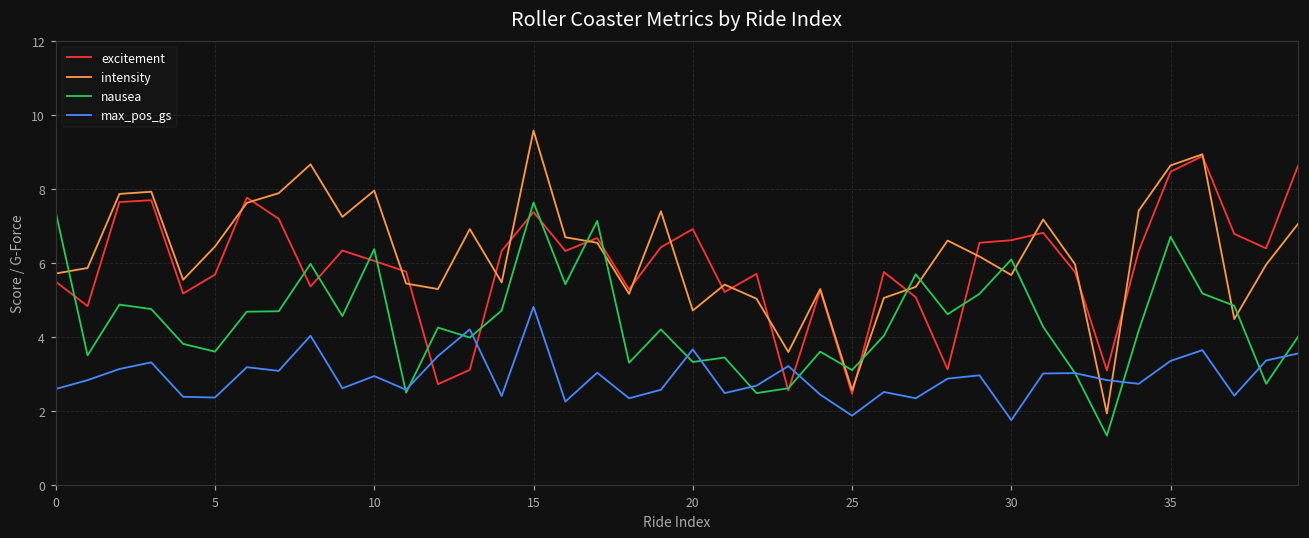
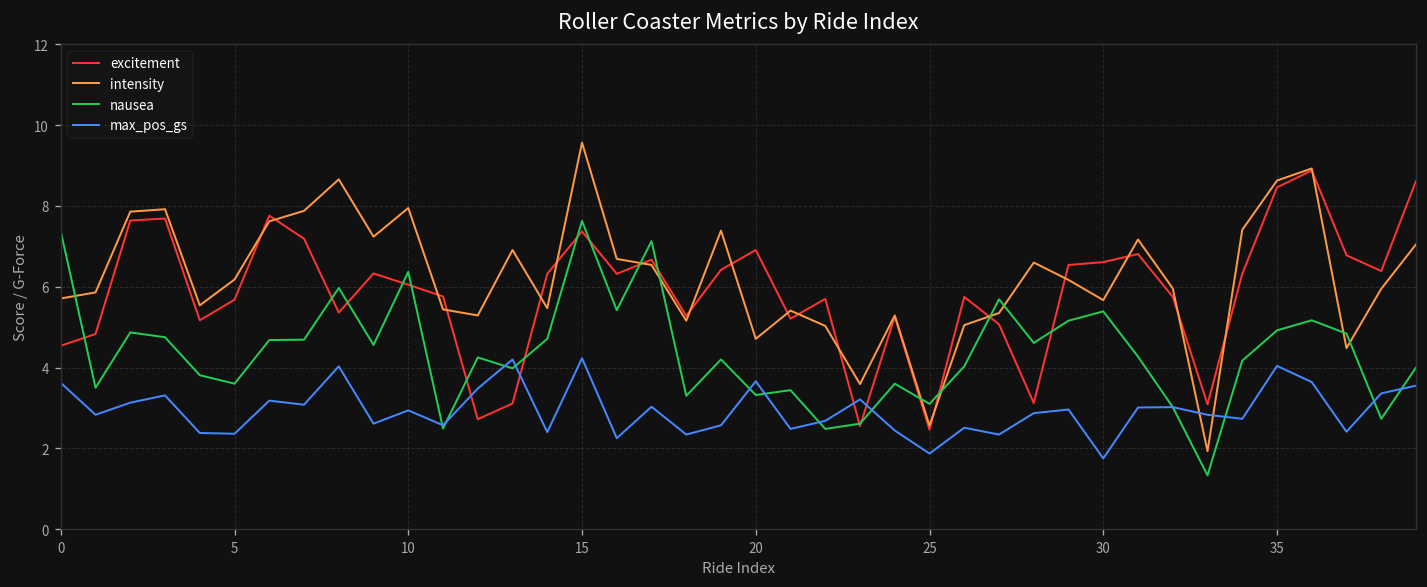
  {
    "excitement": {
-     "0": 5.5,
+     "0": 4.5,
      "5": 5.7,
      "10": 6.1,
      "15": 7.4,
      "20": 6.9,
      "25": 2.5,
      "30": 6.6,
      "35": 8.5
    },
    "intensity": {
      "0": 5.7,
-     "5": 6.4,
+     "5": 6.2,
      "10": 8.0,
      "15": 9.6,
      "20": 4.7,
      "25": 2.6,
      "30": 5.7,
      "35": 8.6
    },
    "nausea": {
      "0": 7.4,
      "5": 3.6,
      "10": 6.4,
      "15": 7.6,
      "20": 3.3,
      "25": 3.1,
-     "30": 6.1,
-     "35": 6.7
+     "30": 5.4,
+     "35": 4.9
    },
    "max_pos_gs": {
-     "0": 2.6,
+     "0": 3.6,
      "5": 2.4,
      "10": 2.9,
-     "15": 4.8,
+     "15": 4.2,
      "20": 3.7,
      "25": 1.9,
      "30": 1.8,
-     "35": 3.4
+     "35": 4.0
    }
  }
